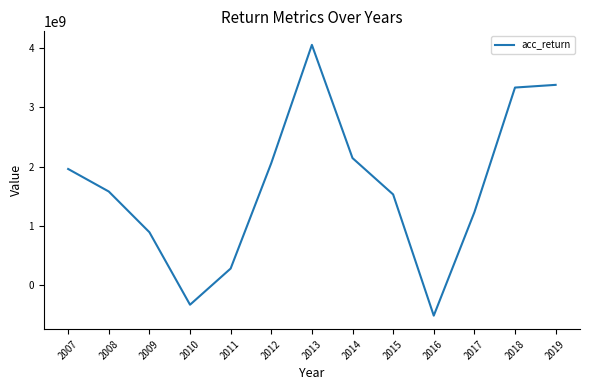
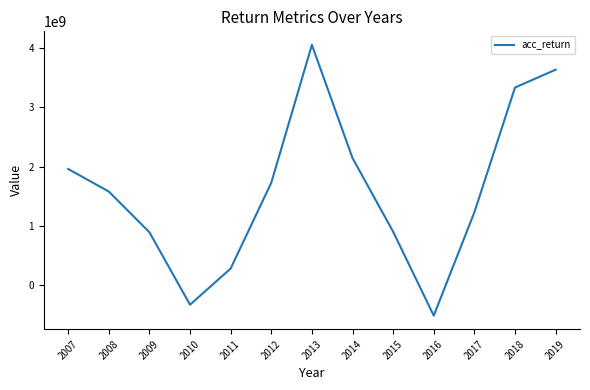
  {
    "2007": 2000000000,
    "2008": 1600000000,
    "2009": 900000000,
    "2010": -300000000,
    "2011": 300000000,
-   "2012": 2100000000,
+   "2012": 1700000000,
    "2013": 4100000000,
    "2014": 2100000000,
-   "2015": 1500000000,
+   "2015": 900000000,
    "2016": -500000000,
    "2017": 1200000000,
    "2018": 3300000000,
-   "2019": 3400000000
+   "2019": 3600000000
  }
